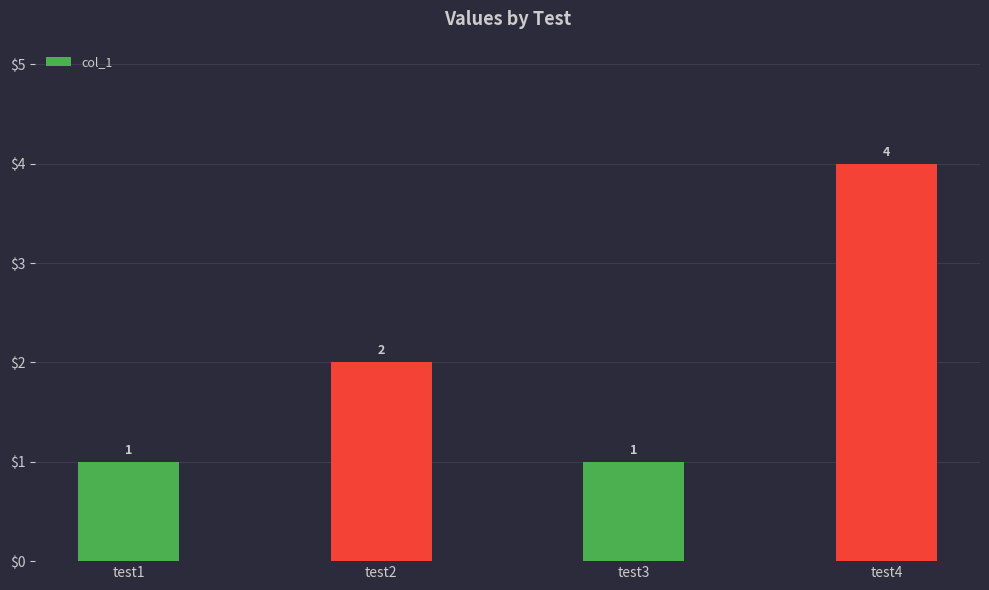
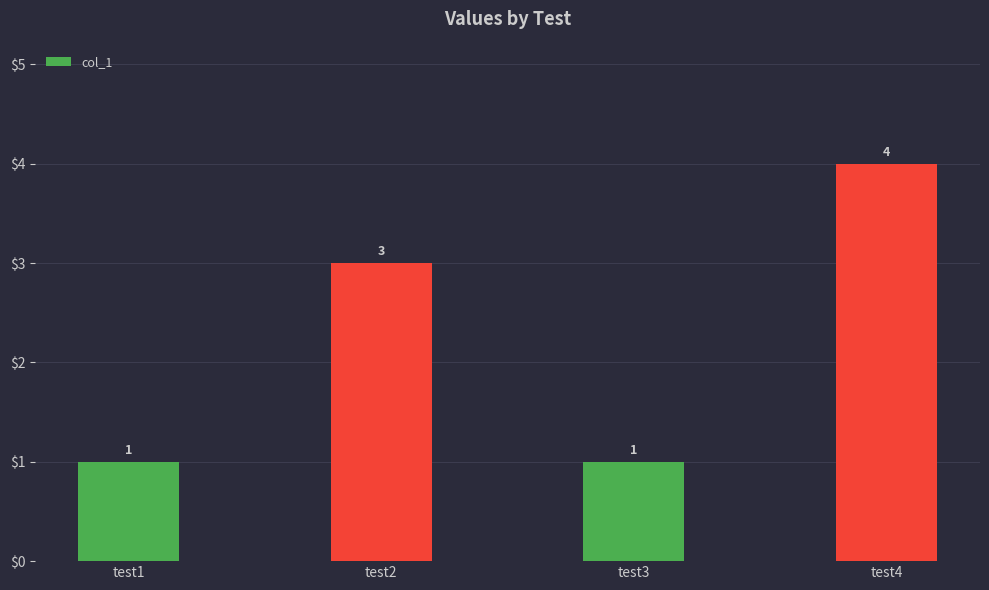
  {
    "test1": 1,
-   "test2": 2,
+   "test2": 3,
    "test3": 1,
    "test4": 4
  }
